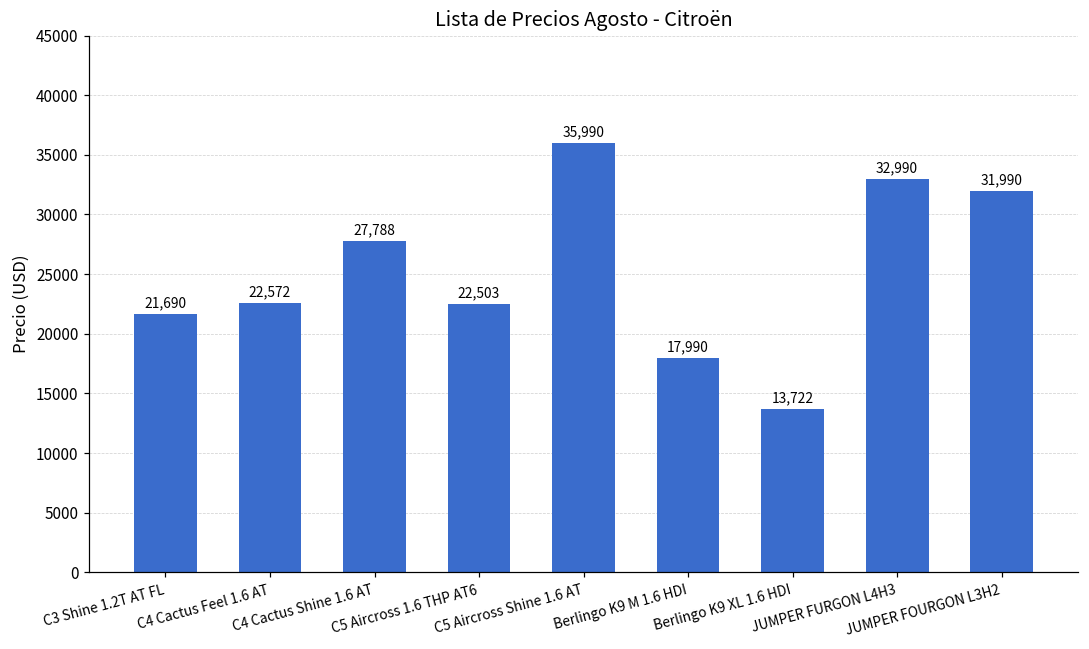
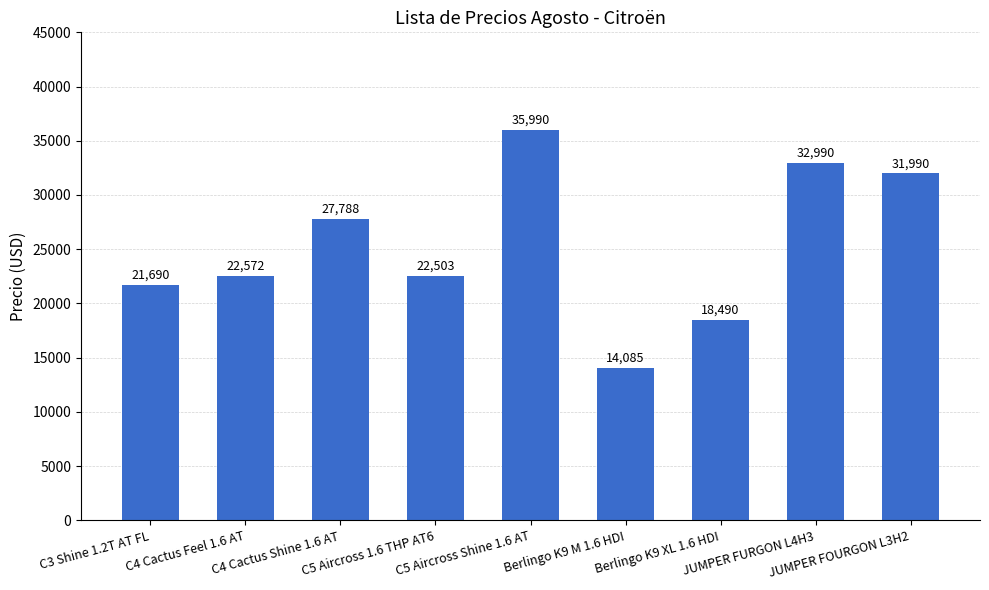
  {
    "C3 Shine 1.2T AT FL": "21,690",
    "C4 Cactus Feel 1.6 AT": "22,572",
    "C4 Cactus Shine 1.6 AT": "27,788",
    "C5 Aircross 1.6 THP AT6": "22,503",
    "C5 Aircross Shine 1.6 AT": "35,990",
-   "Berlingo K9 M 1.6 HDI": "17,990",
-   "Berlingo K9 XL 1.6 HDI": "13,722",
+   "Berlingo K9 M 1.6 HDI": "14,085",
+   "Berlingo K9 XL 1.6 HDI": "18,490",
    "JUMPER FURGON L4H3": "32,990",
    "JUMPER FOURGON L3H2": "31,990"
  }
